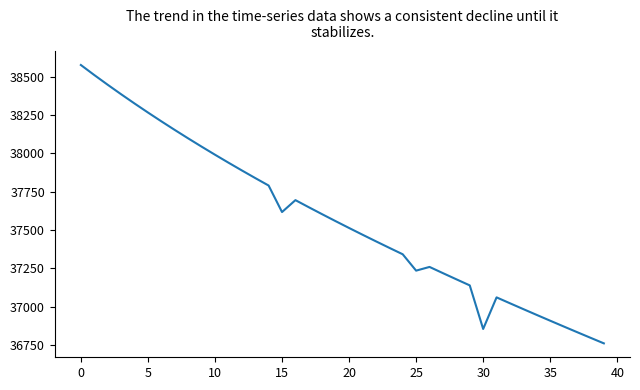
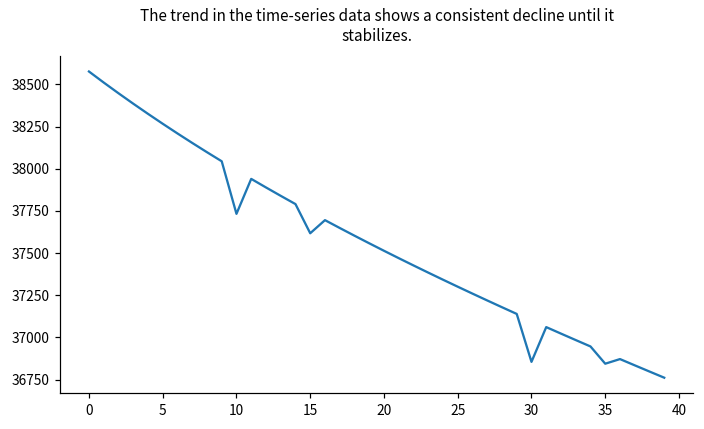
  {
    "0": 38580,
    "5": 38270,
-   "10": 37990,
+   "10": 37730,
    "15": 37620,
    "20": 37510,
-   "25": 37240,
+   "25": 37300,
    "30": 36860,
-   "35": 36910
+   "35": 36840
  }
